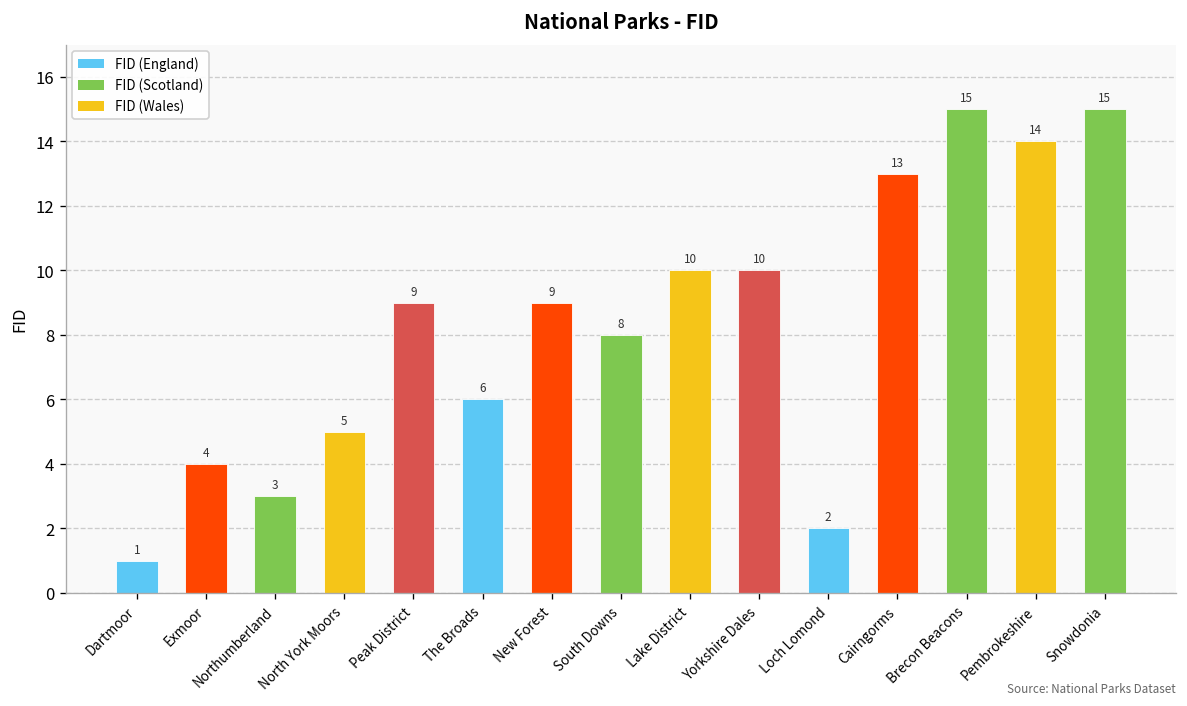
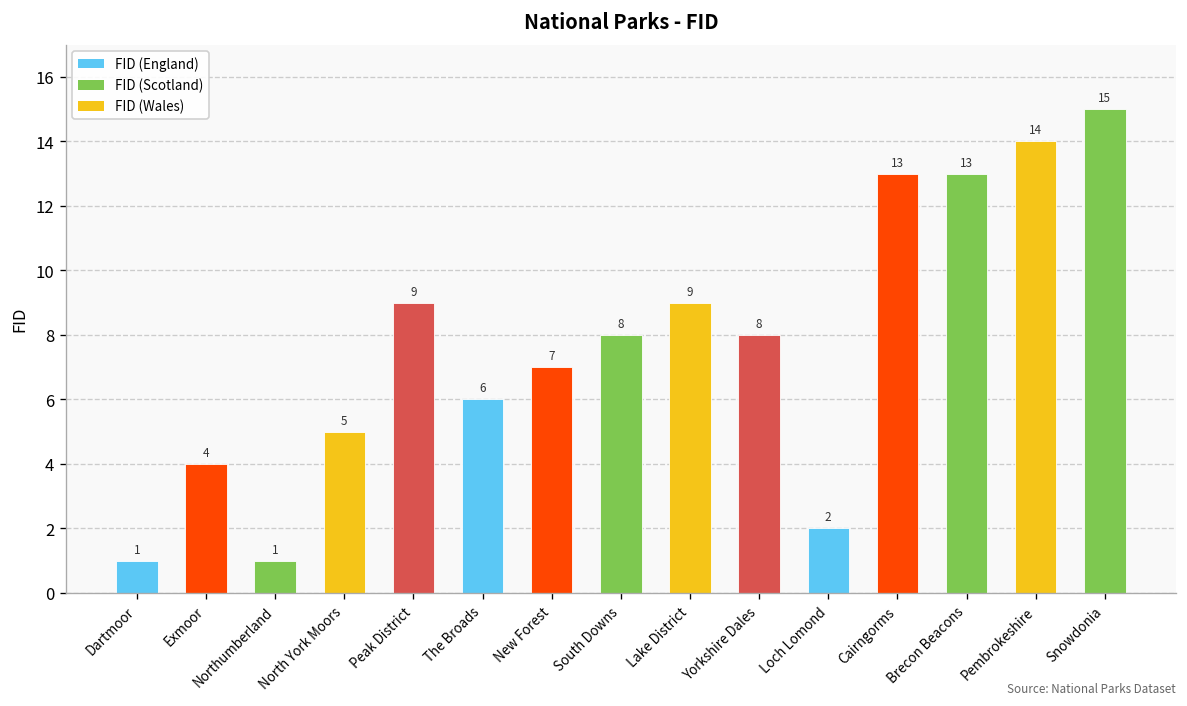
  {
    "Dartmoor": 1,
    "Exmoor": 4,
-   "Northumberland": 3,
+   "Northumberland": 1,
    "North York Moors": 5,
    "Peak District": 9,
    "The Broads": 6,
-   "New Forest": 9,
+   "New Forest": 7,
    "South Downs": 8,
-   "Lake District": 10,
-   "Yorkshire Dales": 10,
+   "Lake District": 9,
+   "Yorkshire Dales": 8,
    "Loch Lomond": 2,
    "Cairngorms": 13,
-   "Brecon Beacons": 15,
+   "Brecon Beacons": 13,
    "Pembrokeshire": 14,
    "Snowdonia": 15
  }
